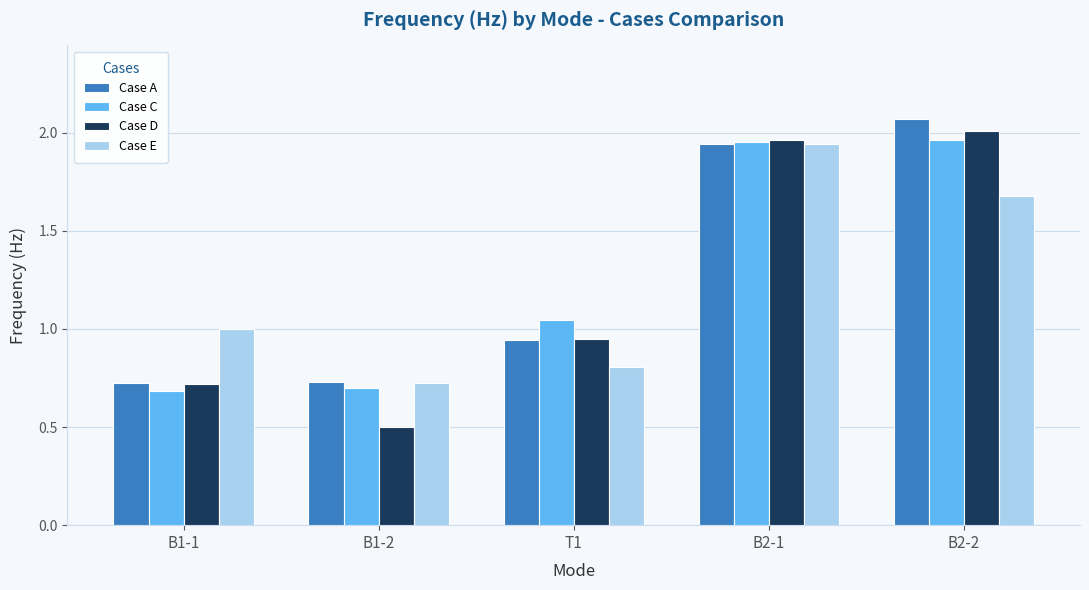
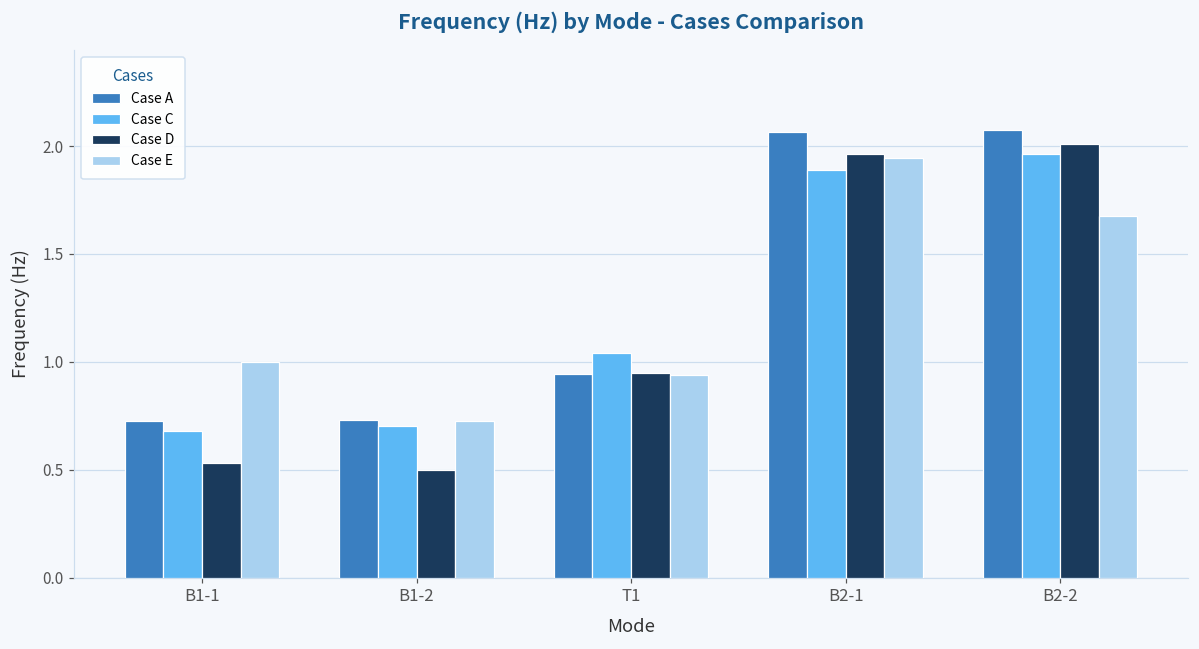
  {
    "Case A": {
      "B1-1": 0.72,
      "B1-2": 0.73,
      "T1": 0.94,
-     "B2-1": 1.94,
+     "B2-1": 2.07,
      "B2-2": 2.07
    },
    "Case C": {
      "B1-1": 0.68,
      "B1-2": 0.70,
      "T1": 1.04,
-     "B2-1": 1.95,
+     "B2-1": 1.89,
      "B2-2": 1.96
    },
    "Case D": {
-     "B1-1": 0.72,
+     "B1-1": 0.53,
      "B1-2": 0.50,
      "T1": 0.95,
      "B2-1": 1.96,
      "B2-2": 2.01
    },
    "Case E": {
      "B1-1": 1.00,
      "B1-2": 0.73,
-     "T1": 0.81,
+     "T1": 0.94,
      "B2-1": 1.94,
      "B2-2": 1.68
    }
  }
